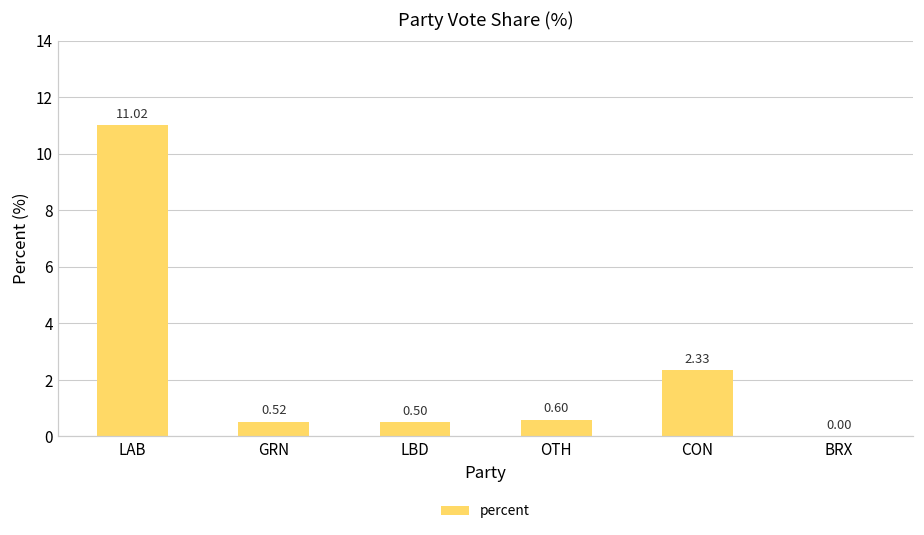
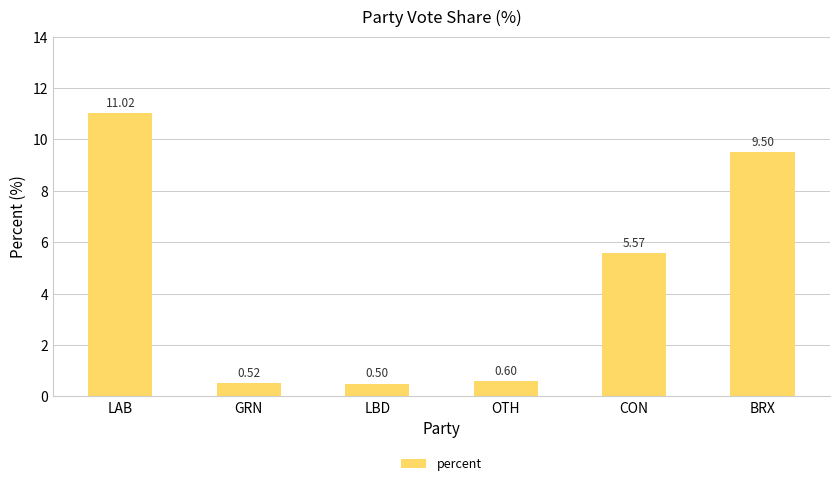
  {
    "LAB": 11.02,
    "GRN": 0.52,
    "LBD": 0.50,
    "OTH": 0.60,
-   "CON": 2.33,
-   "BRX": 0.00
+   "CON": 5.57,
+   "BRX": 9.50
  }
